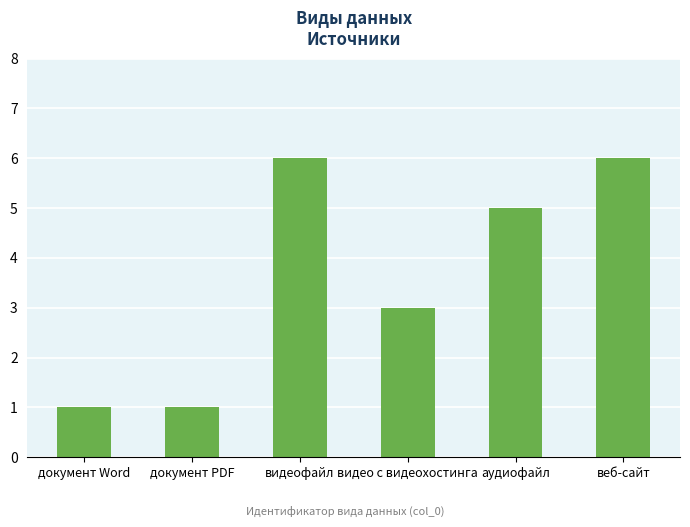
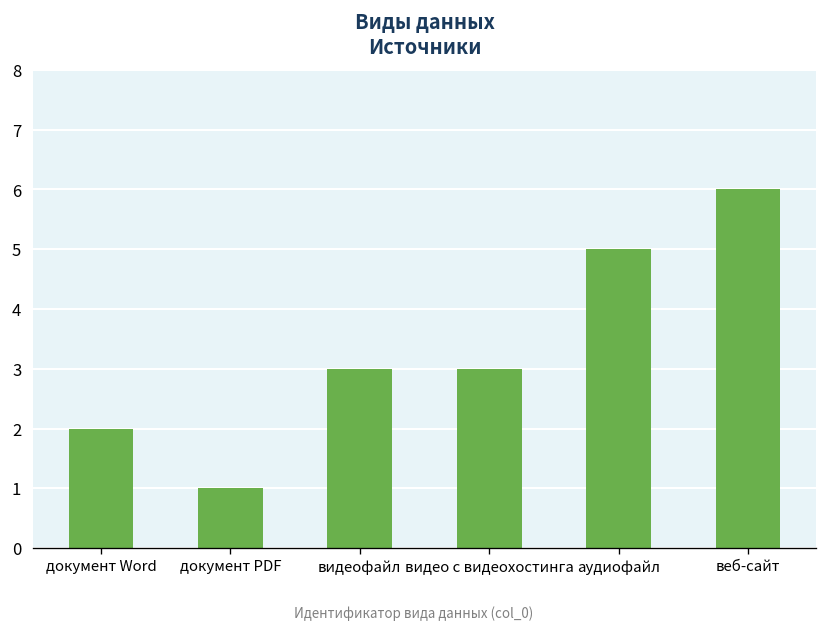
  {
-   "документ Word": 1,
+   "документ Word": 2,
    "документ PDF": 1,
-   "видеофайл": 6,
+   "видеофайл": 3,
    "видео с видеохостинга": 3,
    "аудиофайл": 5,
    "веб-сайт": 6
  }
